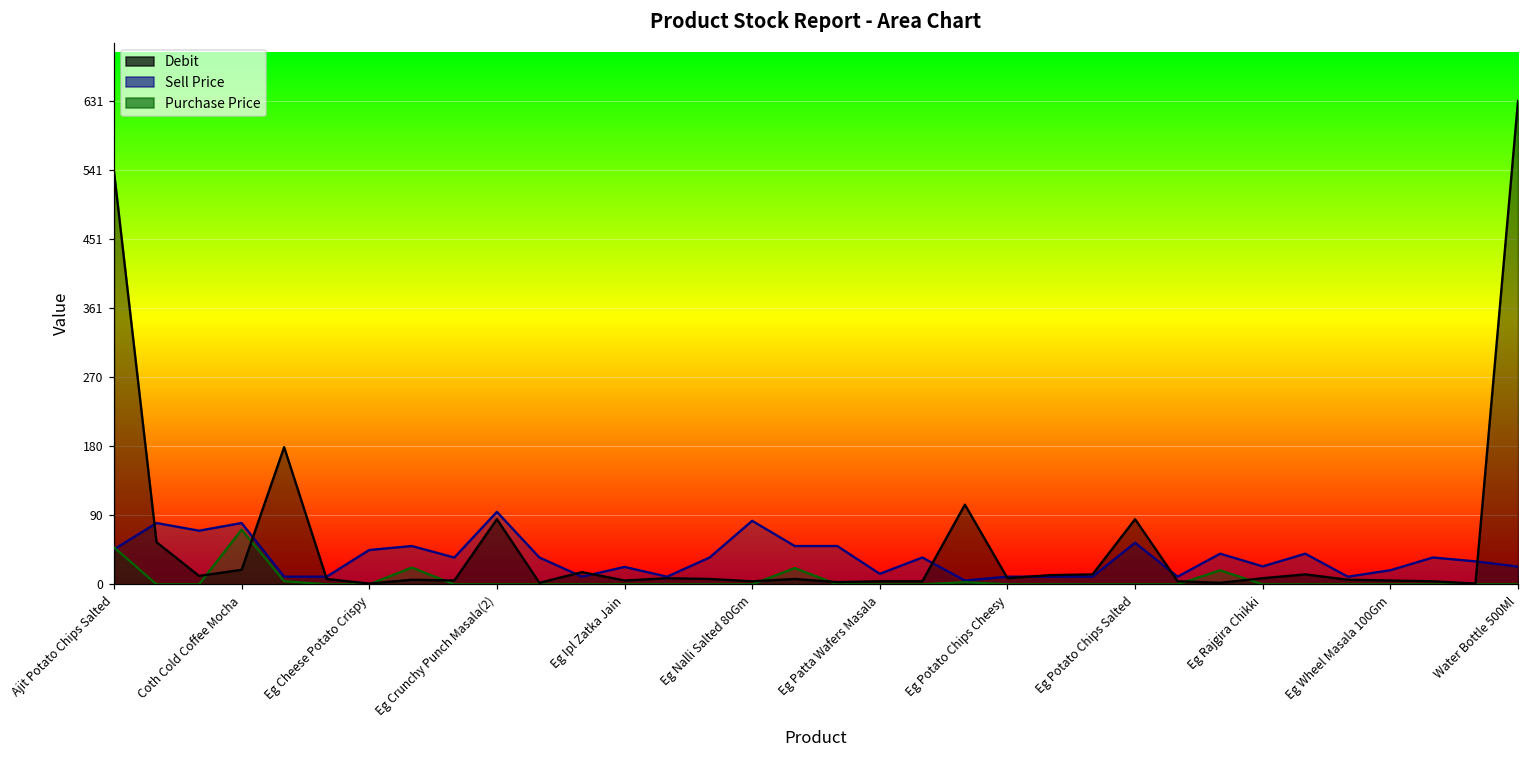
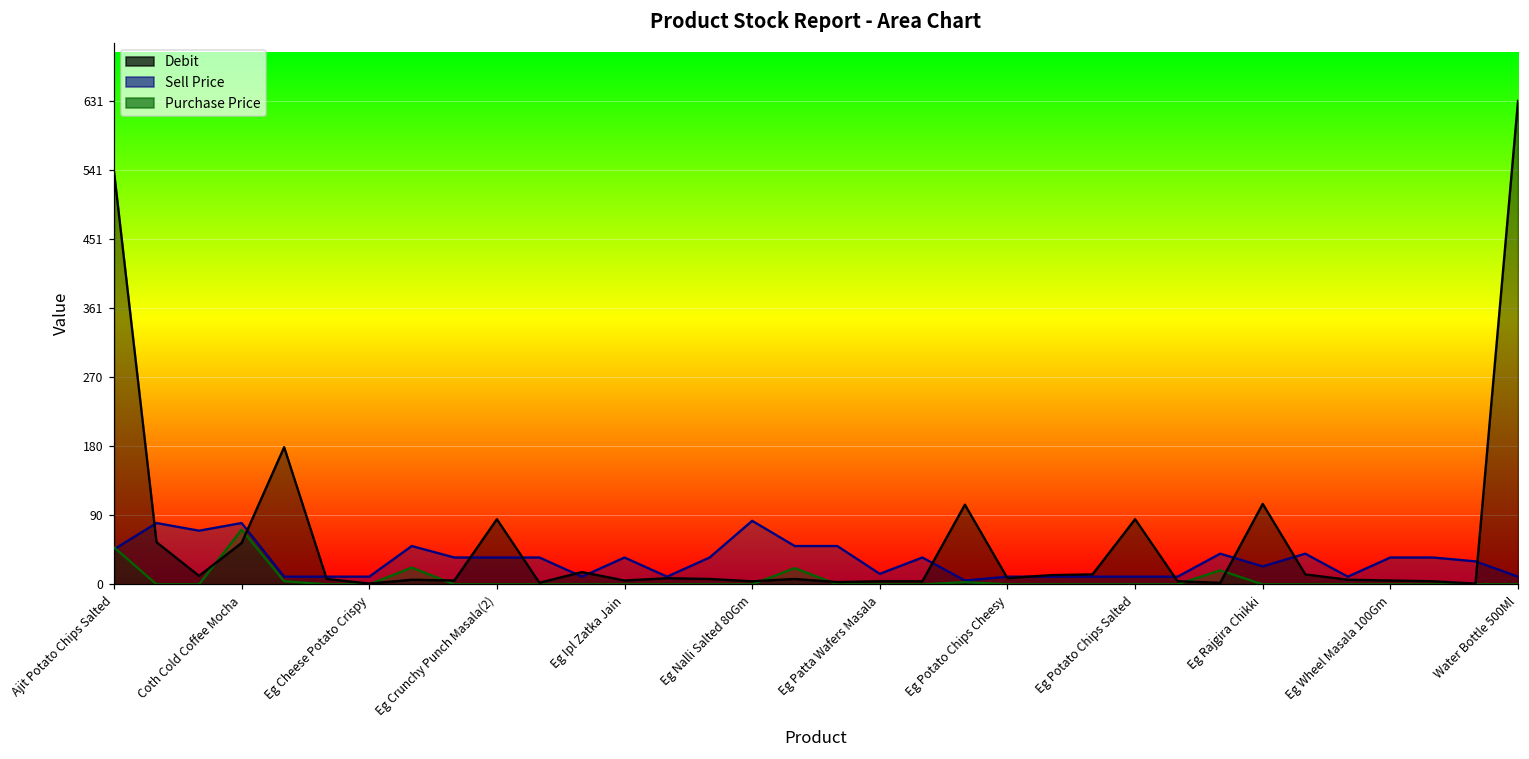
  {
    "Debit": {
      "Ajit Potato Chips Salted": 540,
-     "Coth Cold Coffee Mocha": 20,
+     "Coth Cold Coffee Mocha": 50,
      "Eg Crunchy Punch Masala(2)": 90,
      "Eg Ipl Zatka Jain": 10,
      "Eg Nalli Salted 80Gm": 0,
      "Eg Patta Wafers Masala": 0,
      "Eg Potato Chips Salted": 90,
-     "Eg Rajgira Chikki": 10,
+     "Eg Rajgira Chikki": 110,
      "Eg Wheel Masala 100Gm": 10,
      "Water Bottle 500Ml": 630
    },
    "Sell Price": {
      "Coth Cold Coffee Mocha": 80,
-     "Eg Cheese Potato Crispy": 40,
-     "Eg Crunchy Punch Masala(2)": 90,
-     "Eg Ipl Zatka Jain": 20,
+     "Eg Cheese Potato Crispy": 10,
+     "Eg Crunchy Punch Masala(2)": 40,
+     "Eg Ipl Zatka Jain": 40,
      "Eg Nalli Salted 80Gm": 80,
      "Eg Patta Wafers Masala": 10,
-     "Eg Potato Chips Salted": 50,
+     "Eg Potato Chips Salted": 10,
      "Eg Rajgira Chikki": 20,
-     "Eg Wheel Masala 100Gm": 20,
-     "Water Bottle 500Ml": 20
+     "Eg Wheel Masala 100Gm": 40,
+     "Water Bottle 500Ml": 10
    },
    "Purchase Price": {
      "Coth Cold Coffee Mocha": 70,
      "Eg Crunchy Punch Masala(2)": 0,
      "Eg Ipl Zatka Jain": 0,
      "Eg Nalli Salted 80Gm": 0,
      "Eg Patta Wafers Masala": 0,
      "Eg Potato Chips Cheesy": 0,
      "Eg Potato Chips Salted": 0,
      "Eg Rajgira Chikki": 0,
      "Eg Wheel Masala 100Gm": 0,
      "Water Bottle 500Ml": 0
    }
  }
